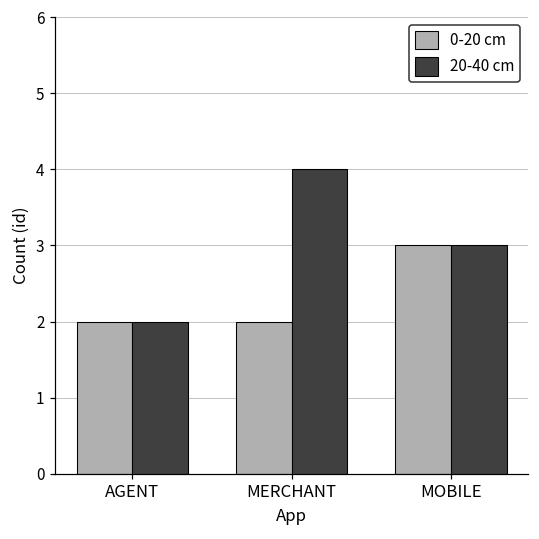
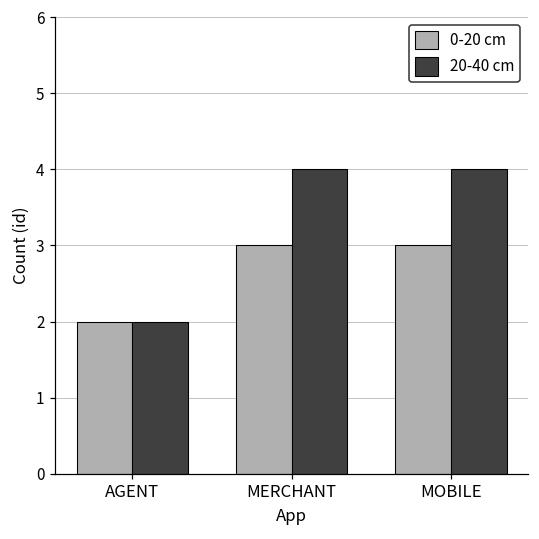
  {
    "0-20 cm": {
      "AGENT": 2,
-     "MERCHANT": 2,
+     "MERCHANT": 3,
      "MOBILE": 3
    },
    "20-40 cm": {
      "AGENT": 2,
      "MERCHANT": 4,
-     "MOBILE": 3
+     "MOBILE": 4
    }
  }
